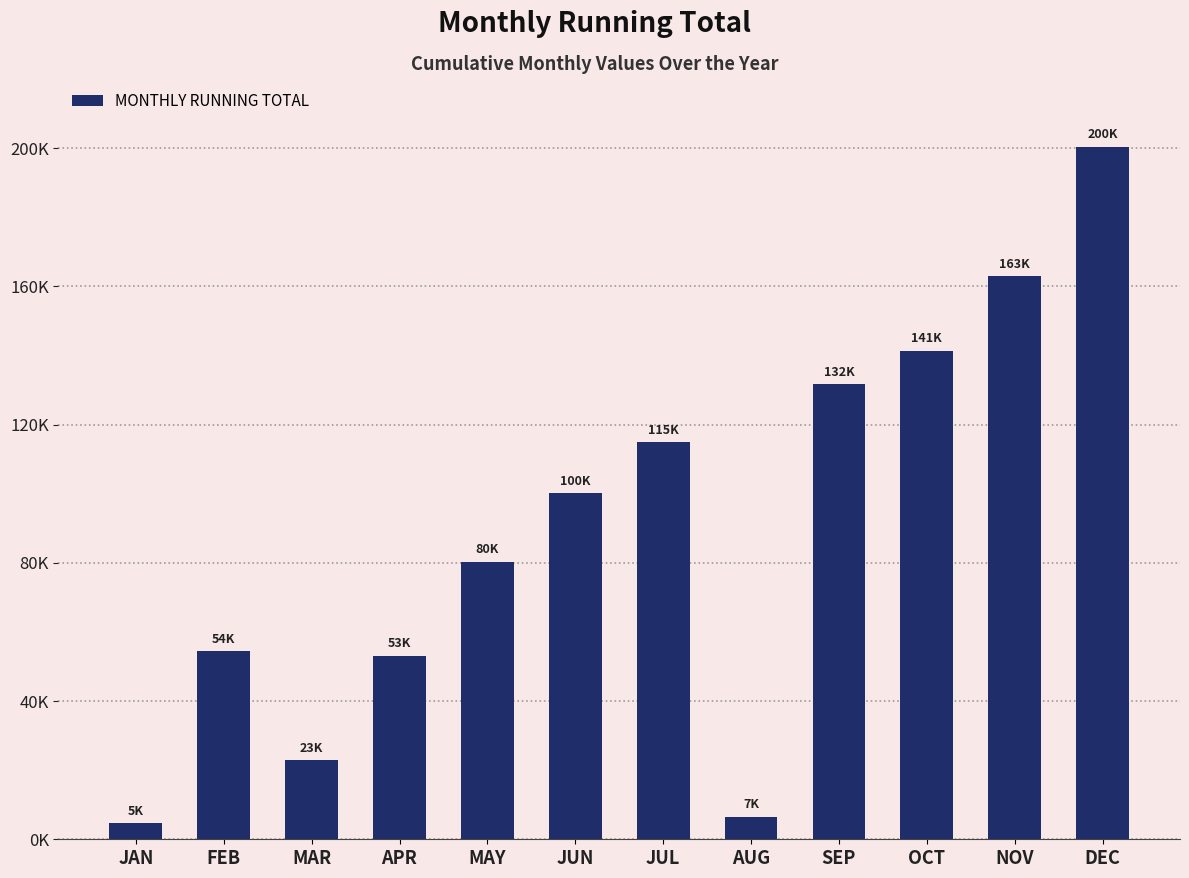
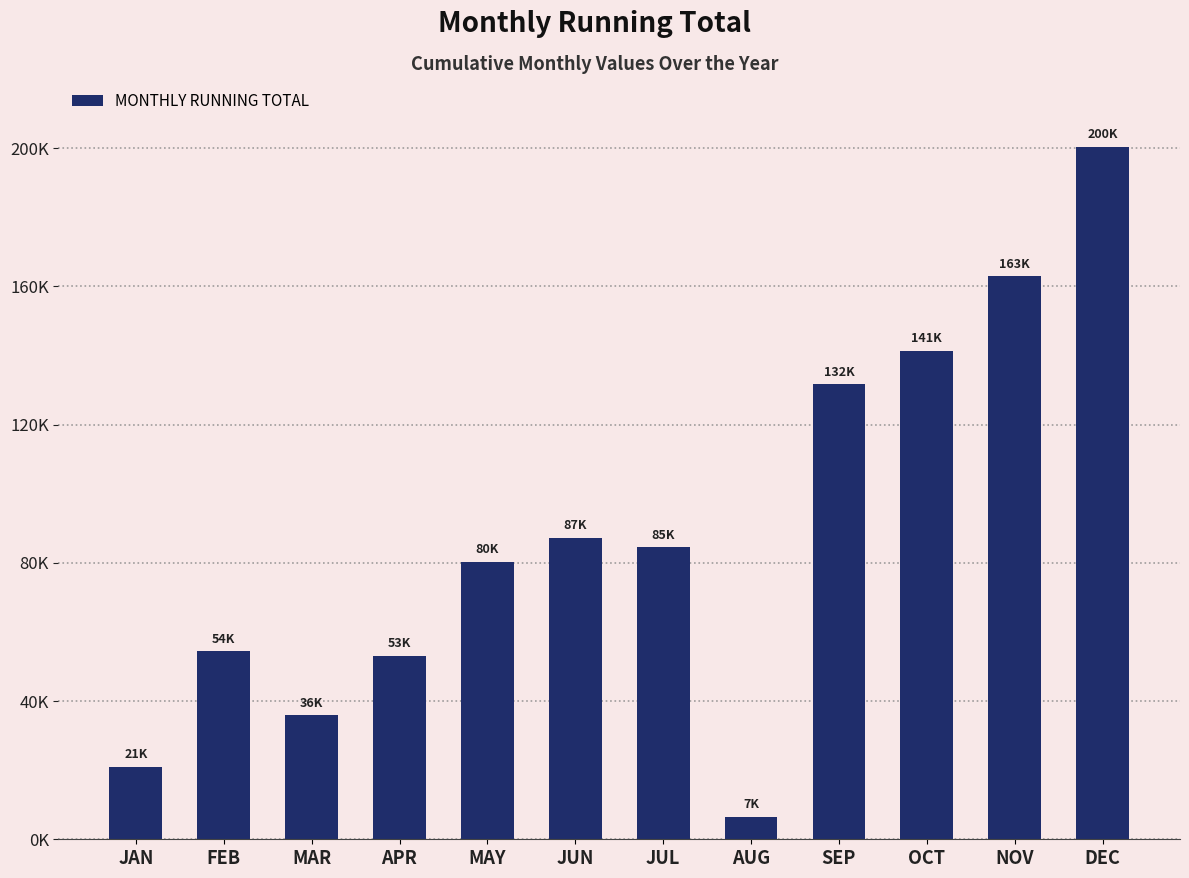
  {
-   "JAN": "5K",
+   "JAN": "21K",
    "FEB": "54K",
-   "MAR": "23K",
+   "MAR": "36K",
    "APR": "53K",
    "MAY": "80K",
-   "JUN": "100K",
-   "JUL": "115K",
+   "JUN": "87K",
+   "JUL": "85K",
    "AUG": "7K",
    "SEP": "132K",
    "OCT": "141K",
    "NOV": "163K",
    "DEC": "200K"
  }
